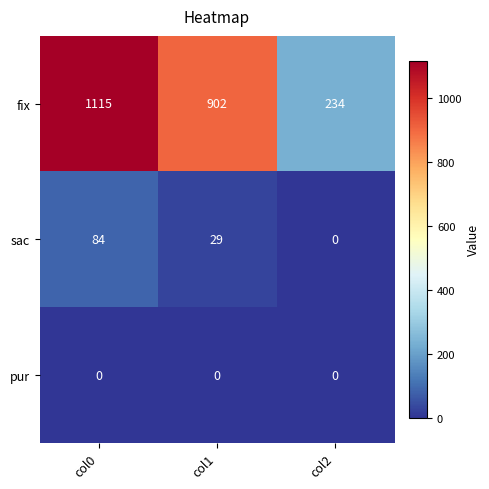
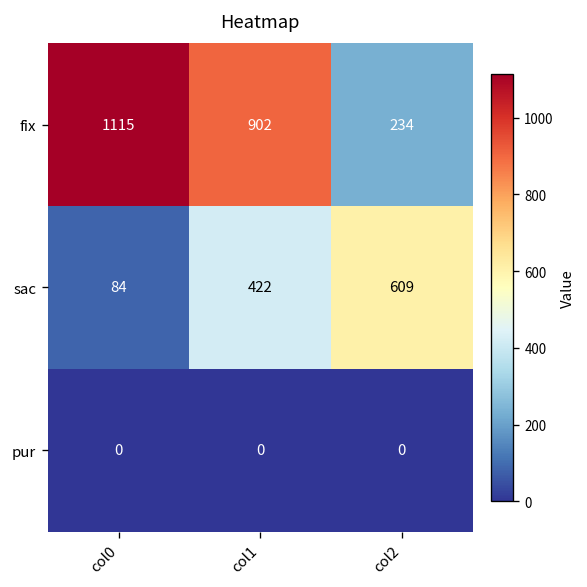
  {
    "fix": {
      "col0": 1115,
      "col1": 902,
      "col2": 234
    },
    "sac": {
      "col0": 84,
-     "col1": 29,
-     "col2": 0
+     "col1": 422,
+     "col2": 609
    },
    "pur": {
      "col0": 0,
      "col1": 0,
      "col2": 0
    }
  }
